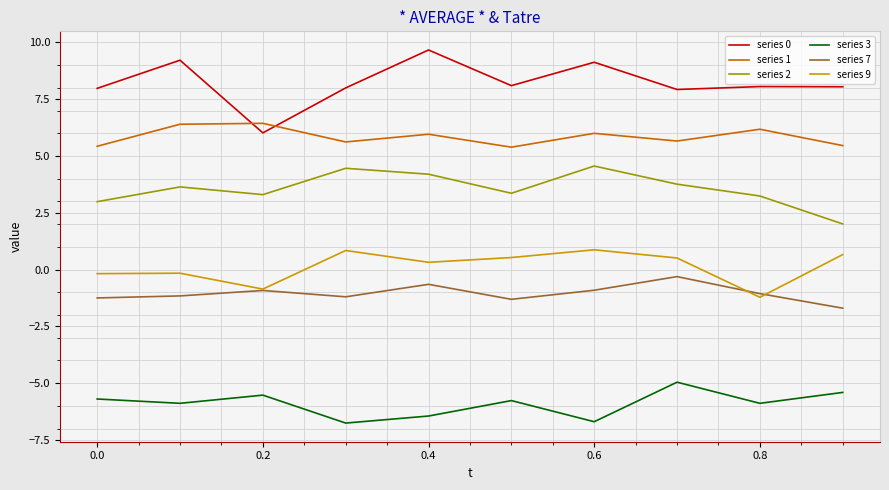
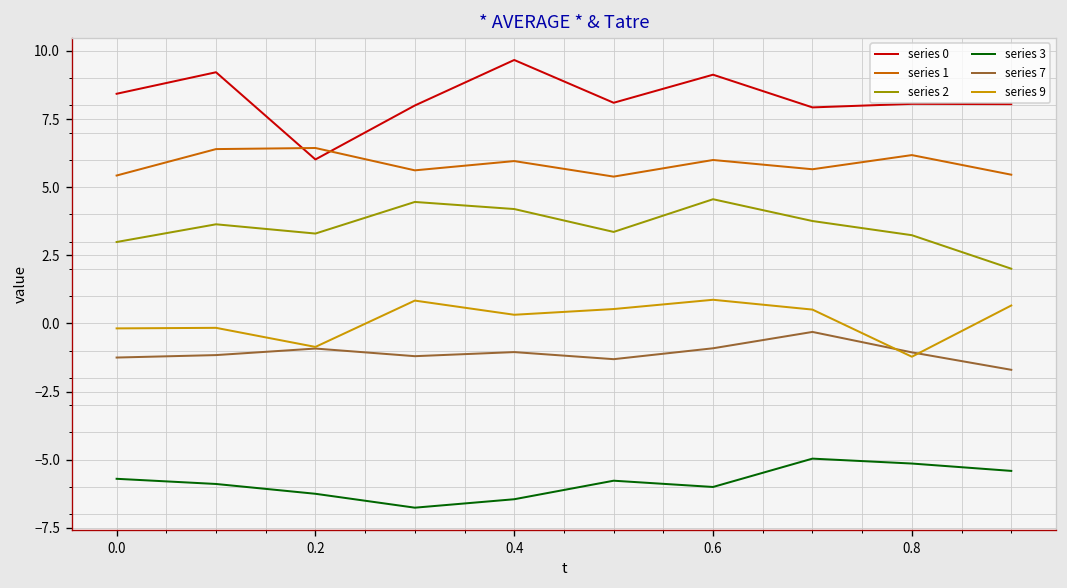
  {
    "series 0": {
-     "0.0": 8.0,
+     "0.0": 8.4,
      "0.2": 6.0,
      "0.4": 9.7,
      "0.6": 9.1,
      "0.8": 8.1
    },
    "series 3": {
      "0.0": -5.7,
-     "0.2": -5.5,
+     "0.2": -6.3,
      "0.4": -6.5,
-     "0.6": -6.7,
-     "0.8": -5.9
+     "0.6": -6.0,
+     "0.8": -5.1
    },
    "series 7": {
      "0.0": -1.3,
-     "0.4": -0.7,
+     "0.4": -1.1,
      "0.6": -0.9,
      "0.8": -1.1
    }
  }
